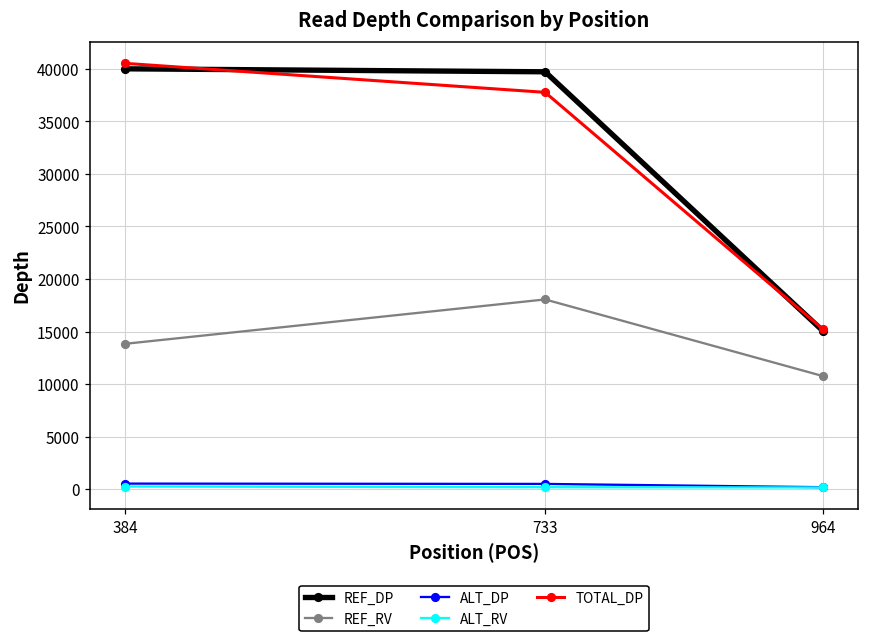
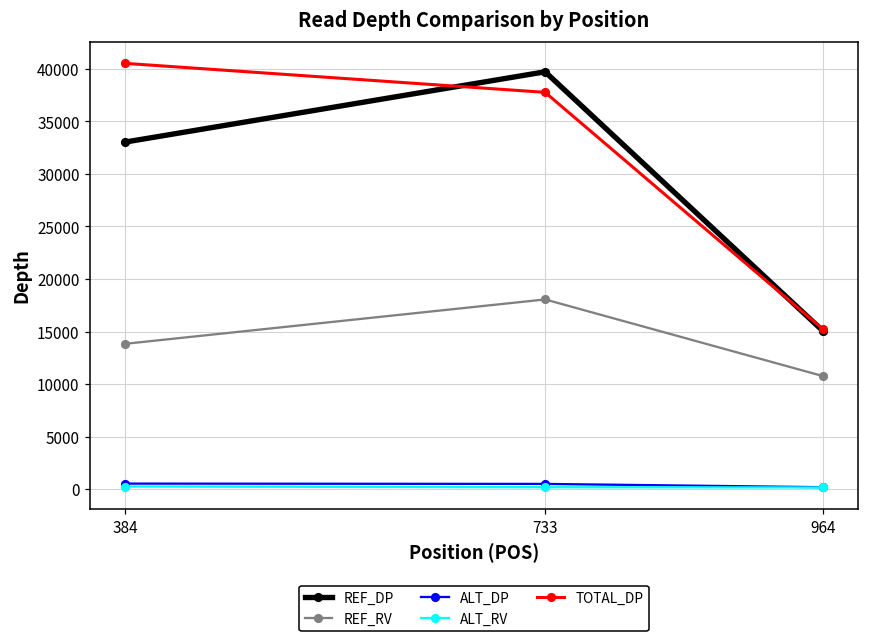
  {
    "REF_DP": {
-     "384": 40000,
+     "384": 33000,
      "733": 40000
    },
    "REF_RV": {
      "384": 14000,
      "733": 18000,
      "964": 11000
    },
    "ALT_DP": {
      "384": 1000,
      "733": 0
    },
    "ALT_RV": {
      "384": 0,
      "733": 0
    },
    "TOTAL_DP": {
      "384": 41000,
      "733": 38000
    }
  }
